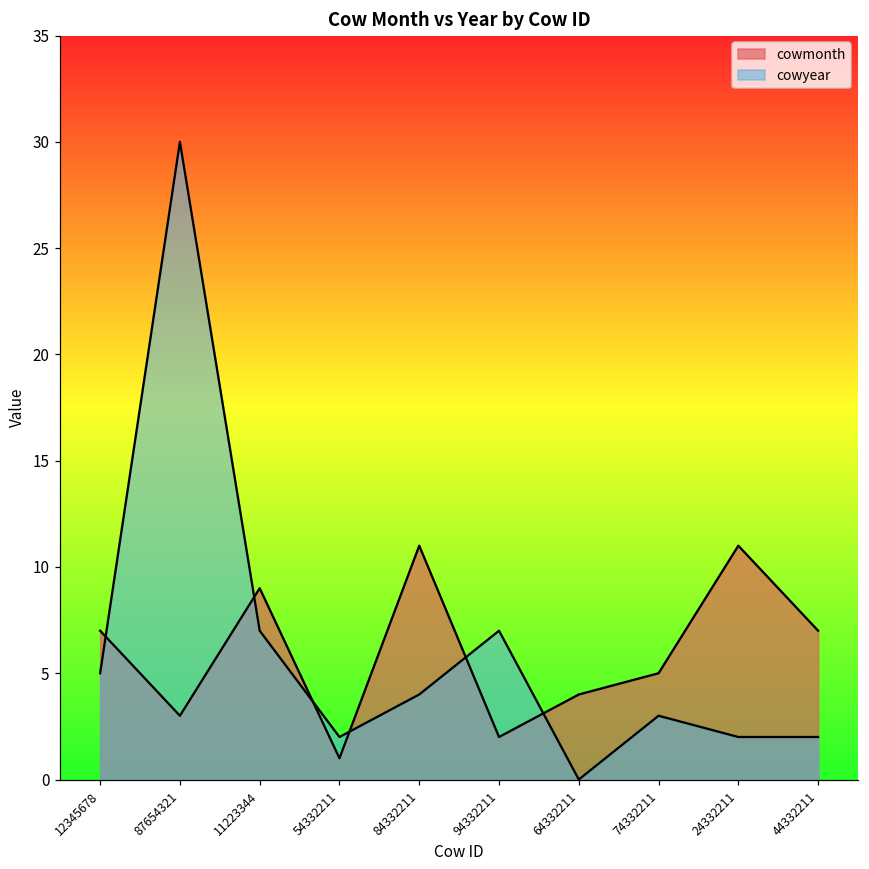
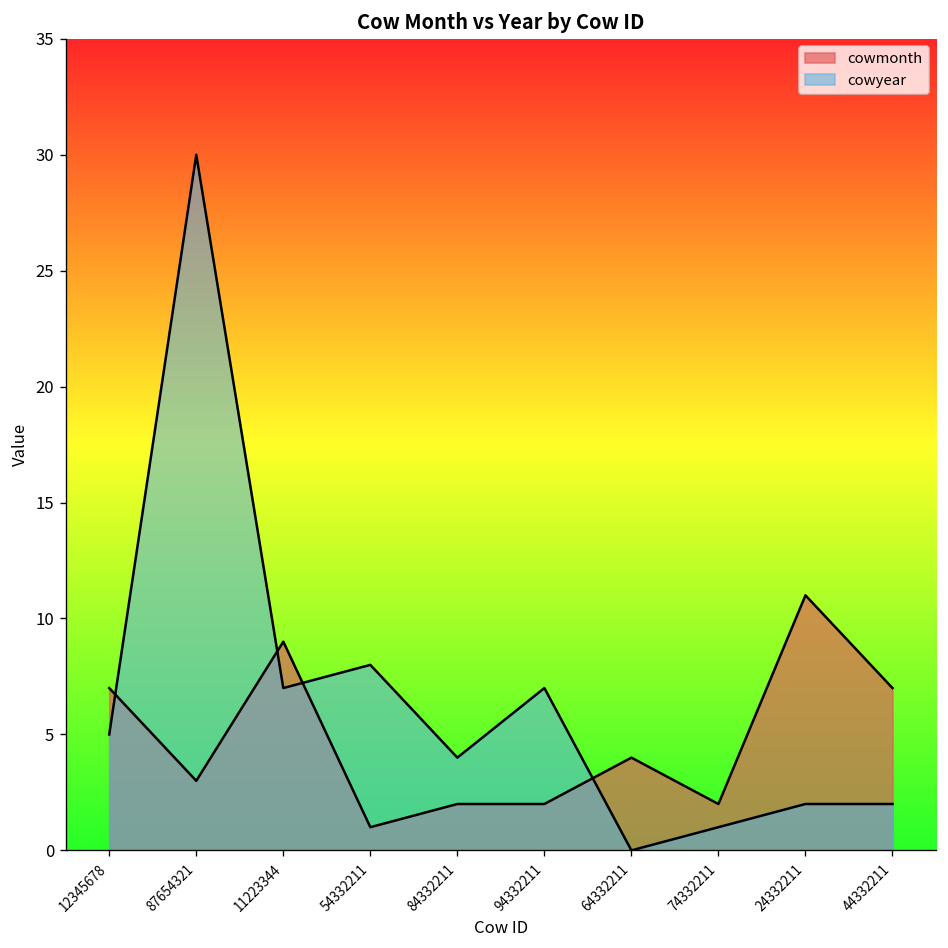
  {
    "cowmonth": {
      "12345678": 7,
      "87654321": 3,
      "11223344": 9,
      "54332211": 1,
-     "84332211": 11,
+     "84332211": 2,
      "94332211": 2,
      "64332211": 4,
-     "74332211": 5,
+     "74332211": 2,
      "24332211": 11,
      "44332211": 7
    },
    "cowyear": {
      "12345678": 5,
      "87654321": 30,
      "11223344": 7,
-     "54332211": 2,
+     "54332211": 8,
      "84332211": 4,
      "94332211": 7,
      "64332211": 0,
-     "74332211": 3,
+     "74332211": 1,
      "24332211": 2,
      "44332211": 2
    }
  }
